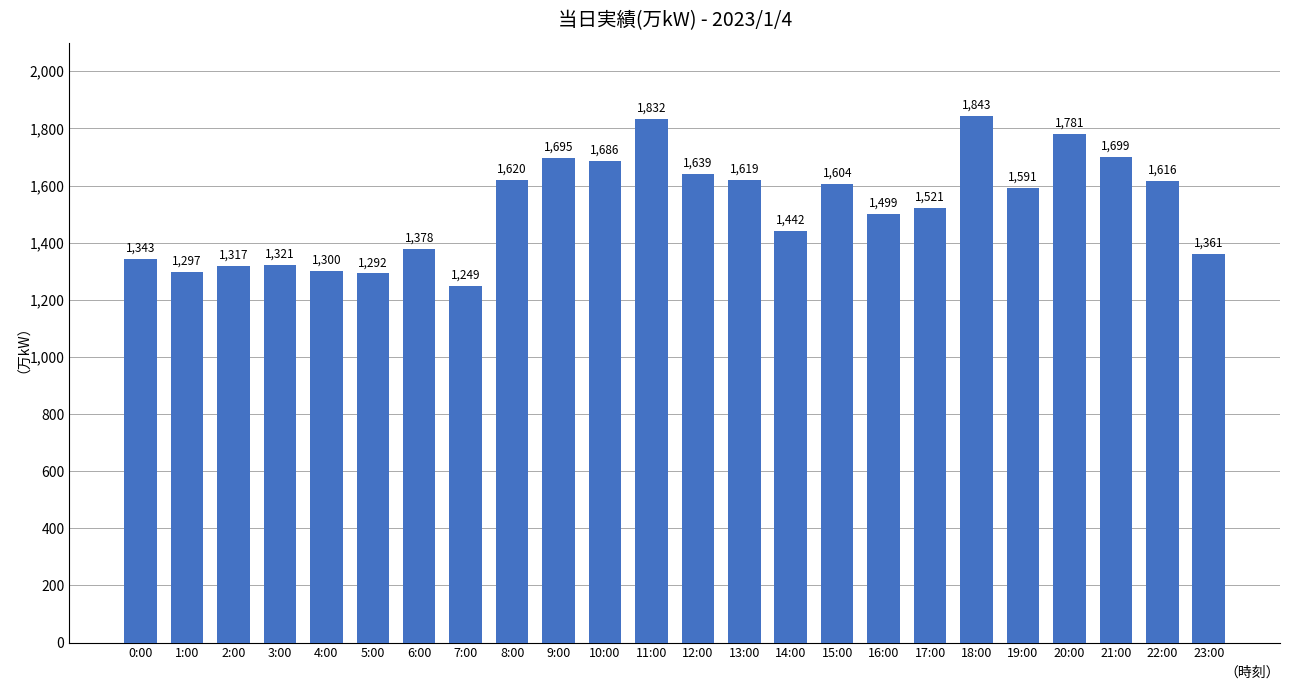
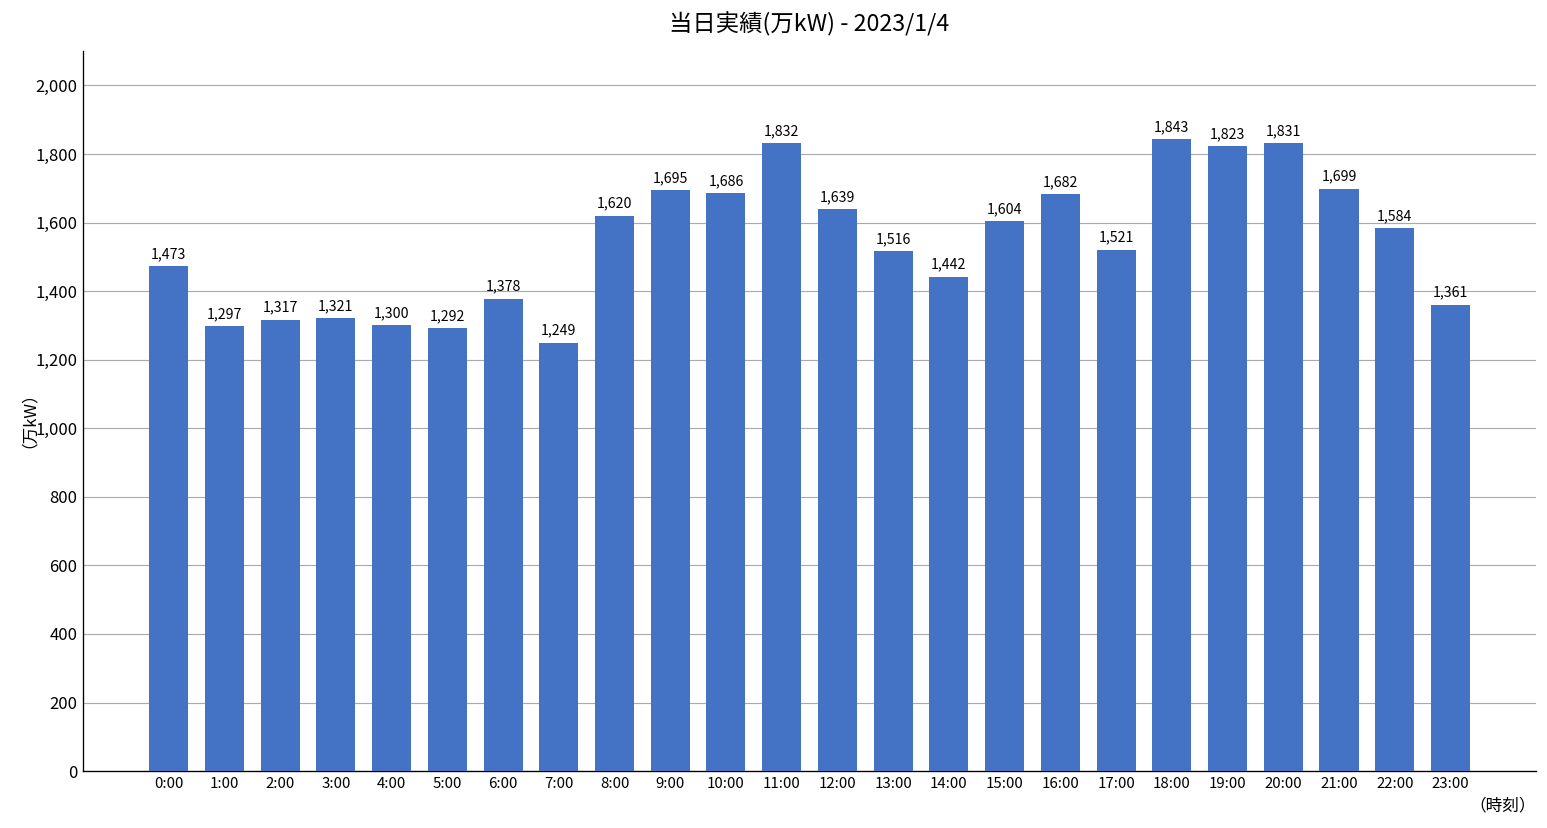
  {
-   "0:00": "1,343",
+   "0:00": "1,473",
    "1:00": "1,297",
    "2:00": "1,317",
    "3:00": "1,321",
    "4:00": "1,300",
    "5:00": "1,292",
    "6:00": "1,378",
    "7:00": "1,249",
    "8:00": "1,620",
    "9:00": "1,695",
    "10:00": "1,686",
    "11:00": "1,832",
    "12:00": "1,639",
-   "13:00": "1,619",
+   "13:00": "1,516",
    "14:00": "1,442",
    "15:00": "1,604",
-   "16:00": "1,499",
+   "16:00": "1,682",
    "17:00": "1,521",
    "18:00": "1,843",
-   "19:00": "1,591",
-   "20:00": "1,781",
+   "19:00": "1,823",
+   "20:00": "1,831",
    "21:00": "1,699",
-   "22:00": "1,616",
+   "22:00": "1,584",
    "23:00": "1,361"
  }
